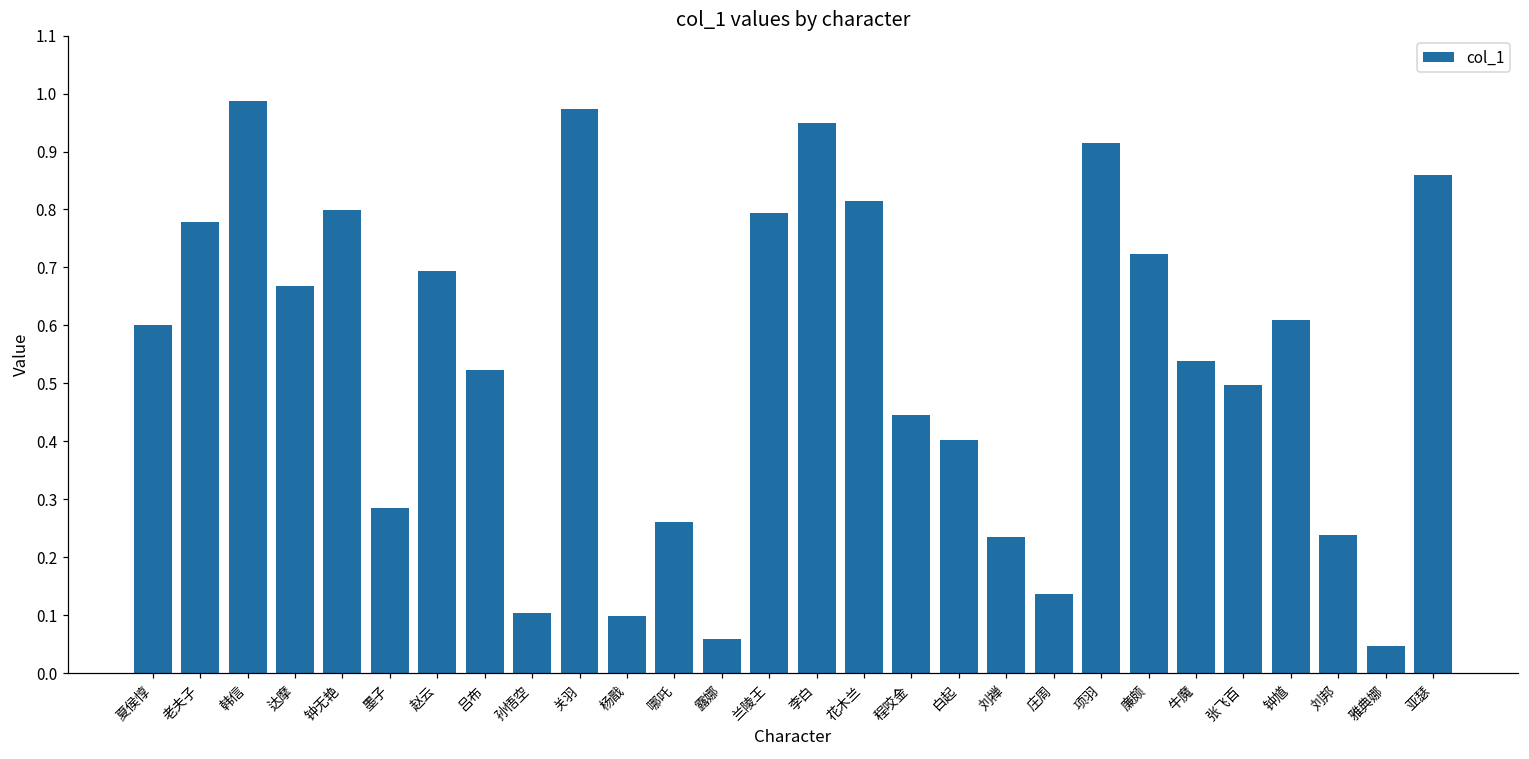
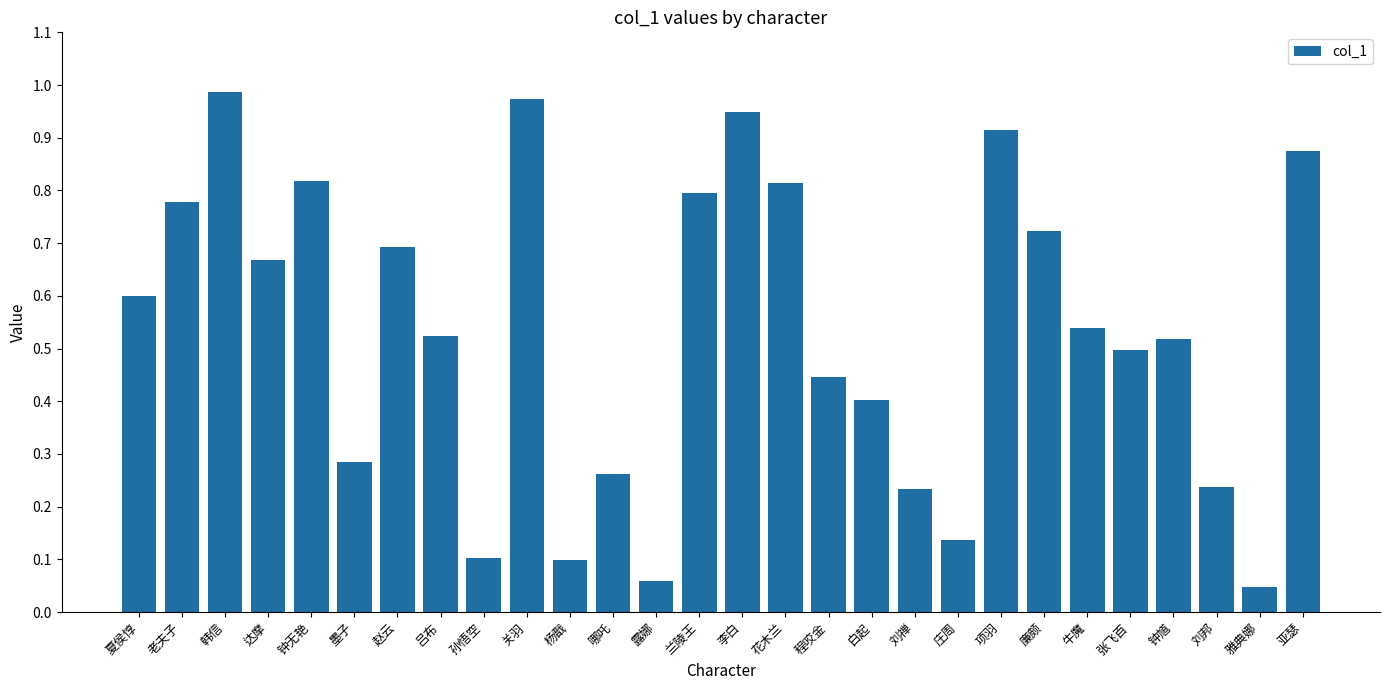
  {
    "夏侯惇": 0.60,
    "老夫子": 0.78,
    "韩信": 0.99,
    "达摩": 0.67,
-   "钟无艳": 0.80,
+   "钟无艳": 0.82,
    "墨子": 0.28,
    "赵云": 0.69,
    "吕布": 0.52,
    "孙悟空": 0.10,
    "关羽": 0.97,
    "杨戬": 0.10,
    "哪吒": 0.26,
    "露娜": 0.06,
    "兰陵王": 0.79,
    "李白": 0.95,
    "花木兰": 0.81,
    "程咬金": 0.45,
    "白起": 0.40,
    "刘禅": 0.23,
    "庄周": 0.14,
    "项羽": 0.91,
    "廉颇": 0.72,
    "牛魔": 0.54,
    "张飞百": 0.50,
-   "钟馗": 0.61,
+   "钟馗": 0.52,
    "刘邦": 0.24,
    "雅典娜": 0.05,
-   "亚瑟": 0.86
+   "亚瑟": 0.87
  }
